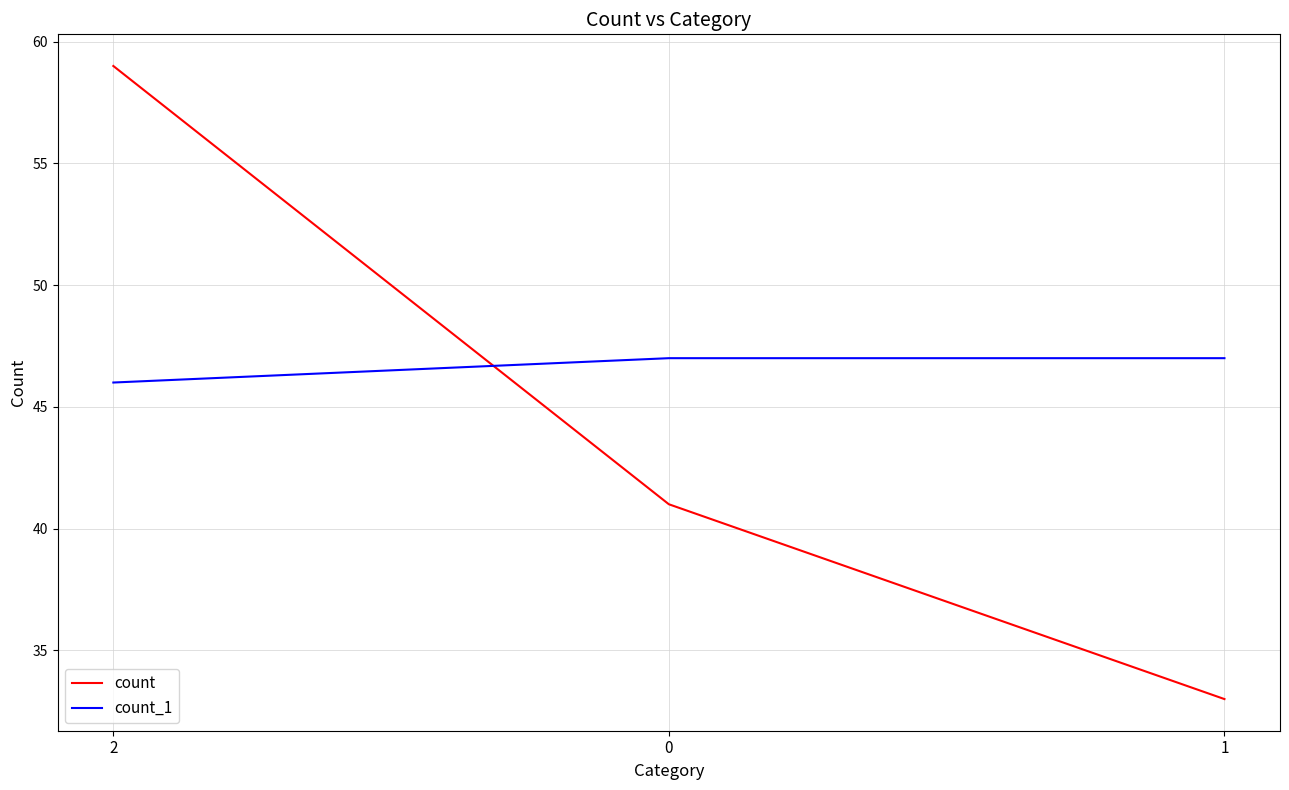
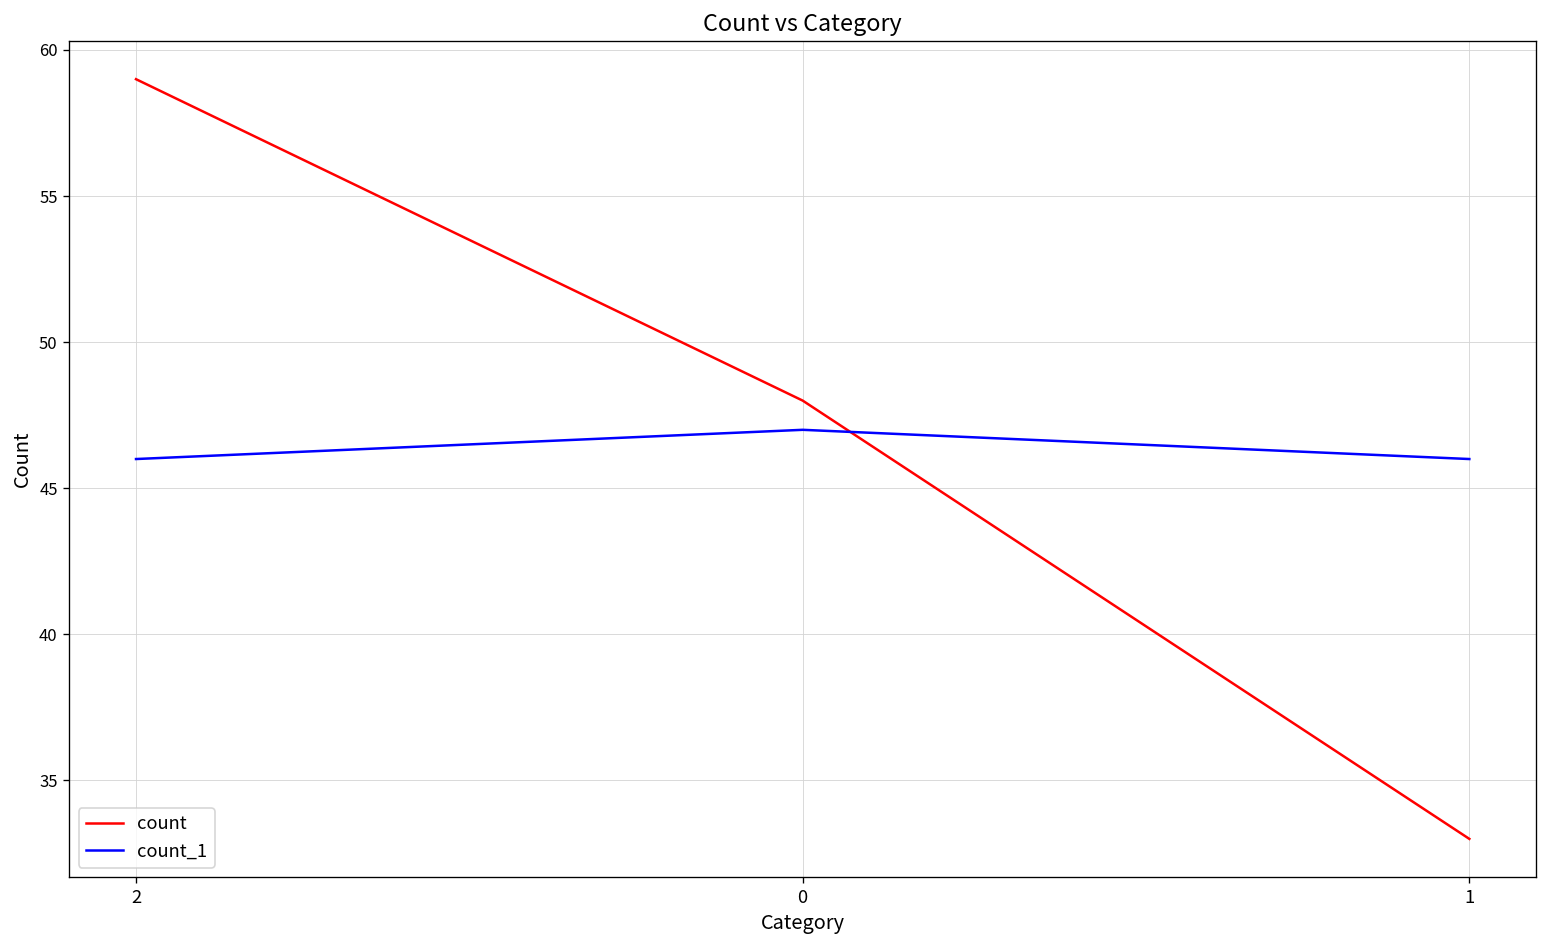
  {
    "count": {
      "2": 59,
-     "0": 41,
+     "0": 48,
      "1": 33
    },
    "count_1": {
      "2": 46,
      "0": 47,
-     "1": 47
+     "1": 46
    }
  }
